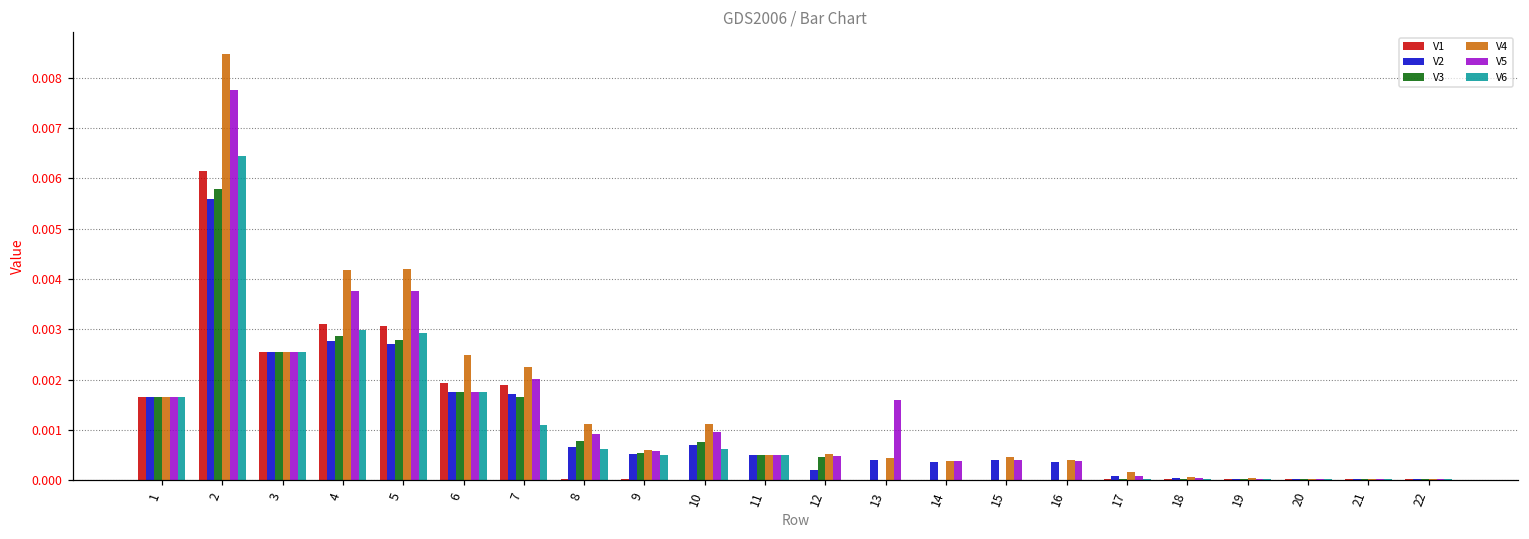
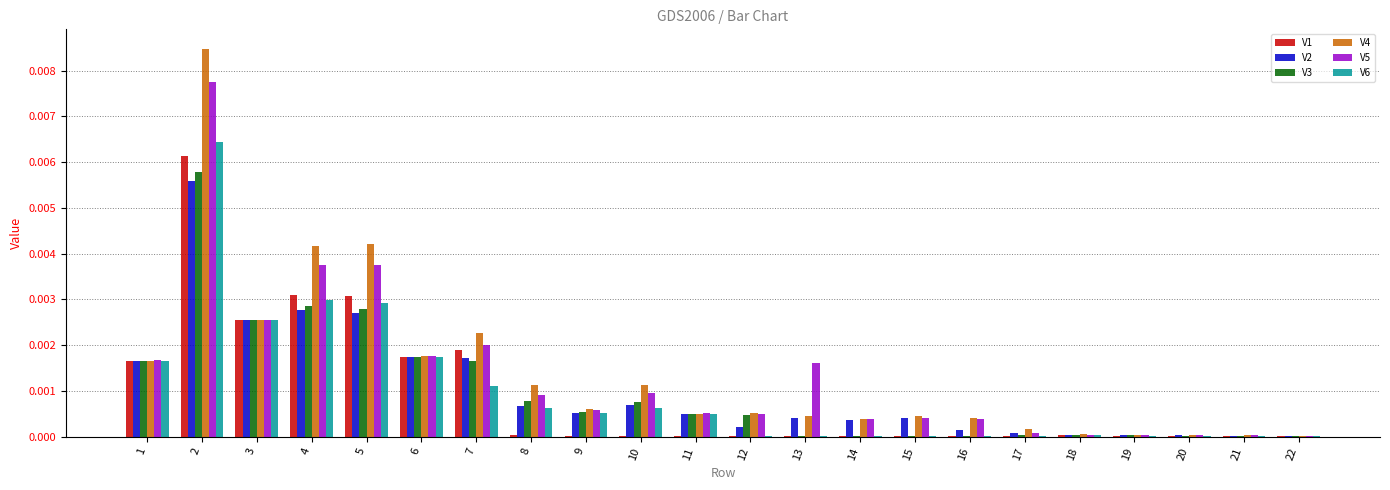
  {
    "V1": {
      "1": 0.0017,
      "2": 0.0061,
      "3": 0.0025,
      "4": 0.0031,
      "5": 0.0031,
-     "6": 0.0019,
+     "6": 0.0017,
      "7": 0.0019
    },
    "V2": {
      "1": 0.0017,
      "2": 0.0056,
      "3": 0.0025,
      "4": 0.0028,
      "5": 0.0027,
      "6": 0.0017,
      "7": 0.0017,
      "8": 0.0007,
      "9": 0.0005,
      "10": 0.0007,
      "11": 0.0005,
      "12": 0.0002,
      "13": 0.0004,
      "14": 0.0004,
      "15": 0.0004,
-     "16": 0.0004,
+     "16": 0.0001,
      "17": 0.0001
    },
    "V3": {
      "1": 0.0017,
      "2": 0.0058,
      "3": 0.0025,
      "4": 0.0029,
      "5": 0.0028,
      "6": 0.0017,
      "7": 0.0017,
      "8": 0.0008,
      "9": 0.0005,
      "10": 0.0008,
      "11": 0.0005,
      "12": 0.0005
    },
    "V4": {
      "1": 0.0017,
      "2": 0.0085,
      "3": 0.0025,
      "4": 0.0042,
      "5": 0.0042,
-     "6": 0.0025,
+     "6": 0.0018,
      "7": 0.0023,
      "8": 0.0011,
      "9": 0.0006,
      "10": 0.0011,
      "11": 0.0005,
      "12": 0.0005,
      "13": 0.0004,
      "14": 0.0004,
      "15": 0.0005,
      "16": 0.0004,
      "17": 0.0002,
      "18": 0.0001
    },
    "V5": {
      "1": 0.0017,
      "2": 0.0078,
      "3": 0.0025,
      "4": 0.0038,
      "5": 0.0038,
      "6": 0.0018,
      "7": 0.0020,
      "8": 0.0009,
      "9": 0.0006,
      "10": 0.0010,
      "11": 0.0005,
      "12": 0.0005,
      "13": 0.0016,
      "14": 0.0004,
      "15": 0.0004,
      "16": 0.0004,
      "17": 0.0001
    },
    "V6": {
      "1": 0.0017,
      "2": 0.0064,
      "3": 0.0025,
      "4": 0.0030,
      "5": 0.0029,
      "6": 0.0017,
      "7": 0.0011,
      "8": 0.0006,
      "9": 0.0005,
      "10": 0.0006,
      "11": 0.0005
    }
  }
